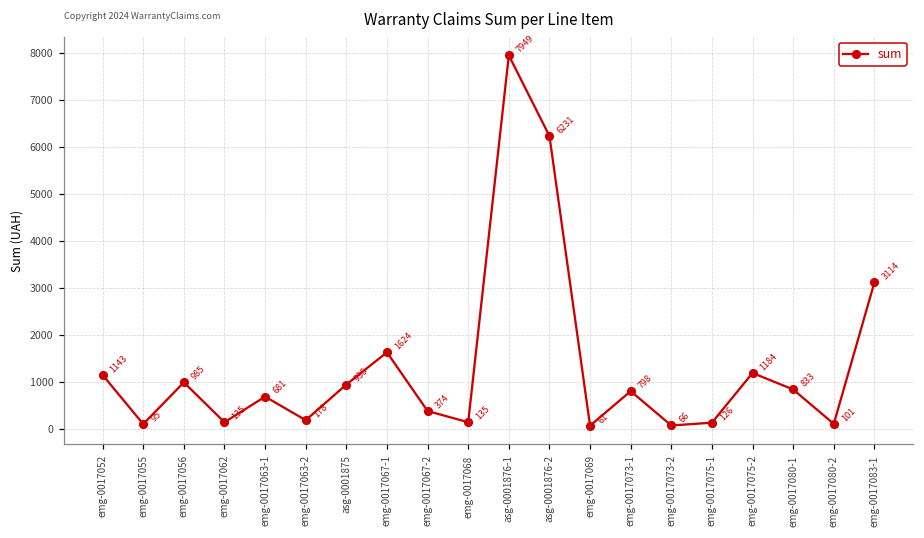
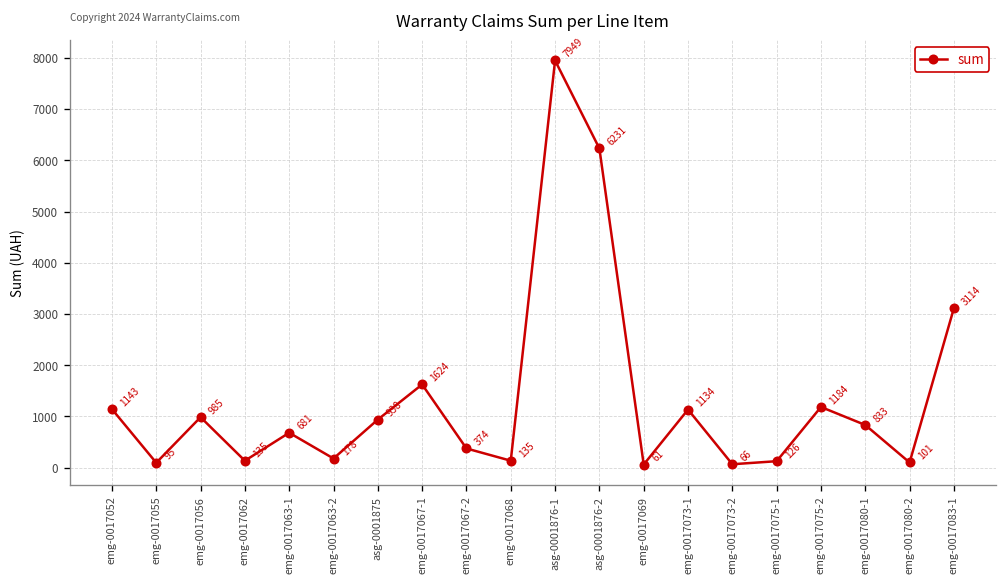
  {
    "emg-0017052": 1143,
    "emg-0017055": 95,
    "emg-0017056": 985,
    "emg-0017062": 135,
    "emg-0017063-1": 681,
    "emg-0017063-2": 178,
    "asg-0001875": 938,
    "emg-0017067-1": 1624,
    "emg-0017067-2": 374,
    "emg-0017068": 135,
    "asg-0001876-1": 7949,
    "asg-0001876-2": 6231,
    "emg-0017069": 61,
-   "emg-0017073-1": 798,
+   "emg-0017073-1": 1134,
    "emg-0017073-2": 66,
    "emg-0017075-1": 126,
    "emg-0017075-2": 1184,
    "emg-0017080-1": 833,
    "emg-0017080-2": 101,
    "emg-0017083-1": 3114
  }
